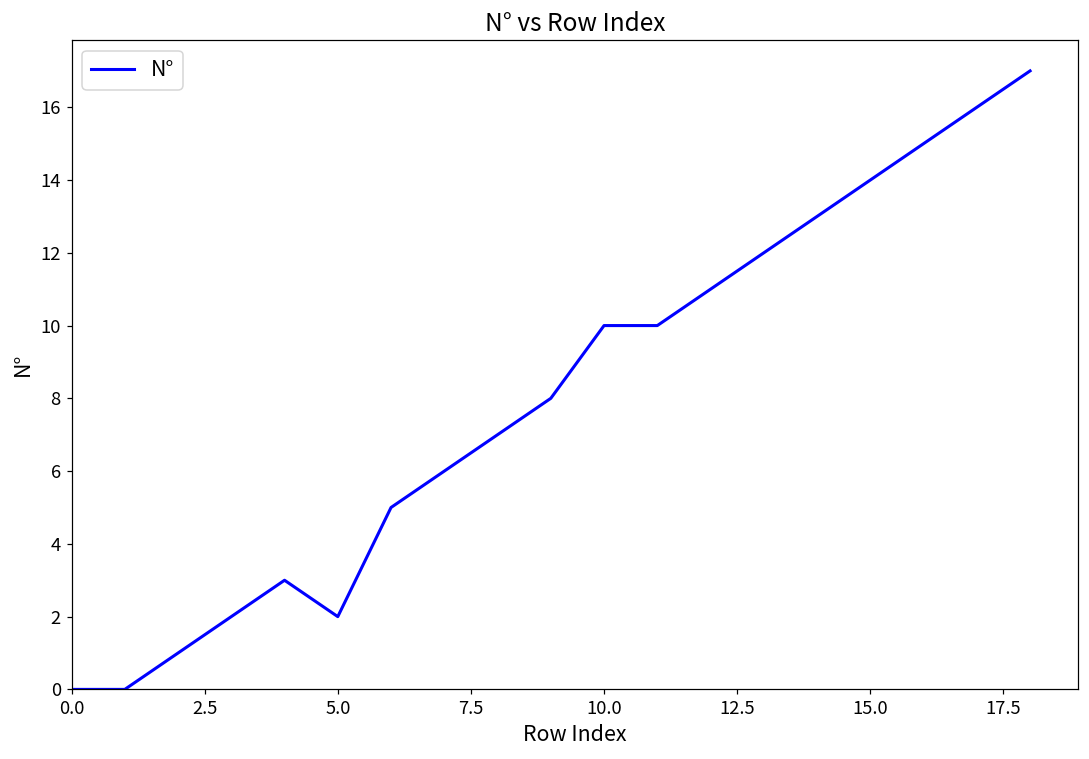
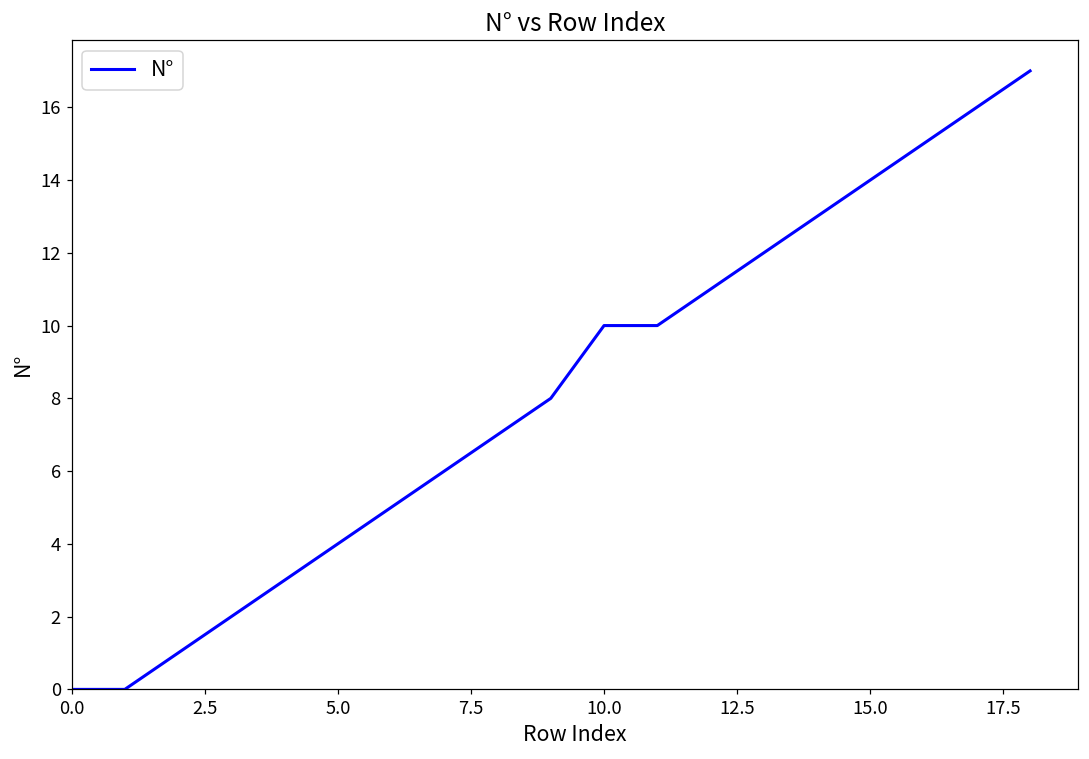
  {
    "0.0": 0,
-   "5.0": 2,
+   "5.0": 4,
    "10.0": 10,
    "15.0": 14
  }
